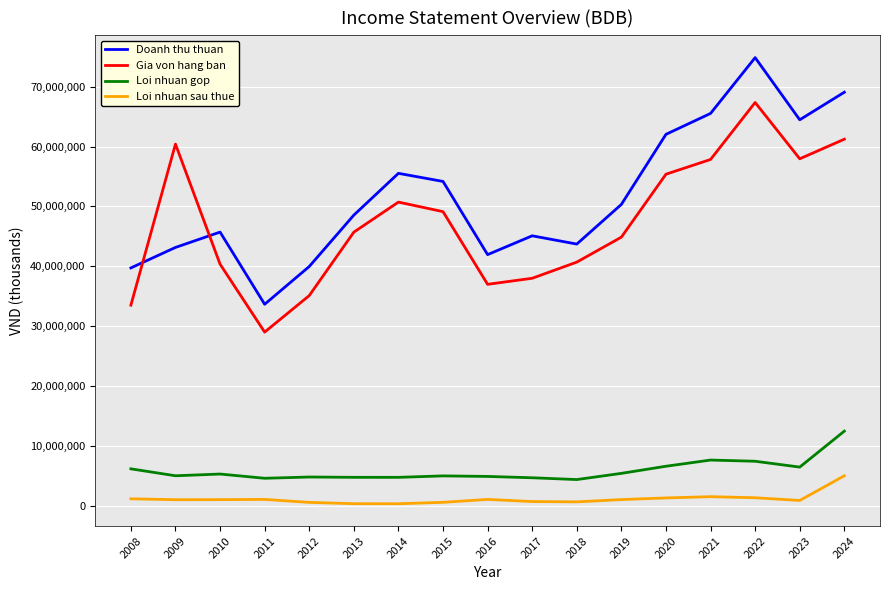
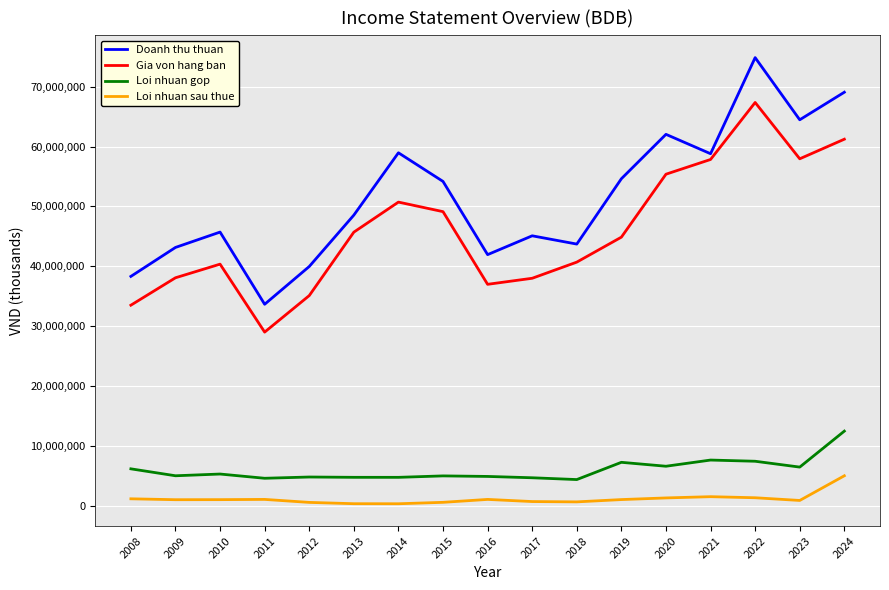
  {
    "Doanh thu thuan": {
-     "2008": "40,000,000",
+     "2008": "38,000,000",
      "2009": "43,000,000",
      "2010": "46,000,000",
      "2011": "34,000,000",
      "2012": "40,000,000",
      "2013": "49,000,000",
-     "2014": "56,000,000",
+     "2014": "59,000,000",
      "2015": "54,000,000",
      "2016": "42,000,000",
      "2017": "45,000,000",
      "2018": "44,000,000",
-     "2019": "50,000,000",
+     "2019": "55,000,000",
      "2020": "62,000,000",
-     "2021": "66,000,000",
+     "2021": "59,000,000",
      "2022": "75,000,000",
      "2023": "64,000,000",
      "2024": "69,000,000"
    },
    "Gia von hang ban": {
      "2008": "34,000,000",
-     "2009": "60,000,000",
+     "2009": "38,000,000",
      "2010": "40,000,000",
      "2011": "29,000,000",
      "2012": "35,000,000",
      "2013": "46,000,000",
      "2014": "51,000,000",
      "2015": "49,000,000",
      "2016": "37,000,000",
      "2017": "38,000,000",
      "2018": "41,000,000",
      "2019": "45,000,000",
      "2020": "55,000,000",
      "2021": "58,000,000",
      "2022": "67,000,000",
      "2023": "58,000,000",
      "2024": "61,000,000"
    },
    "Loi nhuan gop": {
      "2008": "6,000,000",
      "2009": "5,000,000",
      "2010": "5,000,000",
      "2011": "5,000,000",
      "2012": "5,000,000",
      "2013": "5,000,000",
      "2014": "5,000,000",
      "2015": "5,000,000",
      "2016": "5,000,000",
      "2017": "5,000,000",
      "2018": "4,000,000",
-     "2019": "5,000,000",
+     "2019": "7,000,000",
      "2020": "7,000,000",
      "2021": "8,000,000",
      "2022": "7,000,000",
      "2023": "7,000,000",
      "2024": "13,000,000"
    },
    "Loi nhuan sau thue": {
      "2008": "1,000,000",
      "2009": "1,000,000",
      "2010": "1,000,000",
      "2011": "1,000,000",
      "2012": "1,000,000",
      "2013": "0",
      "2014": "0",
      "2015": "1,000,000",
      "2016": "1,000,000",
      "2017": "1,000,000",
      "2018": "1,000,000",
      "2019": "1,000,000",
      "2020": "1,000,000",
      "2021": "2,000,000",
      "2022": "1,000,000",
      "2023": "1,000,000",
      "2024": "5,000,000"
    }
  }
